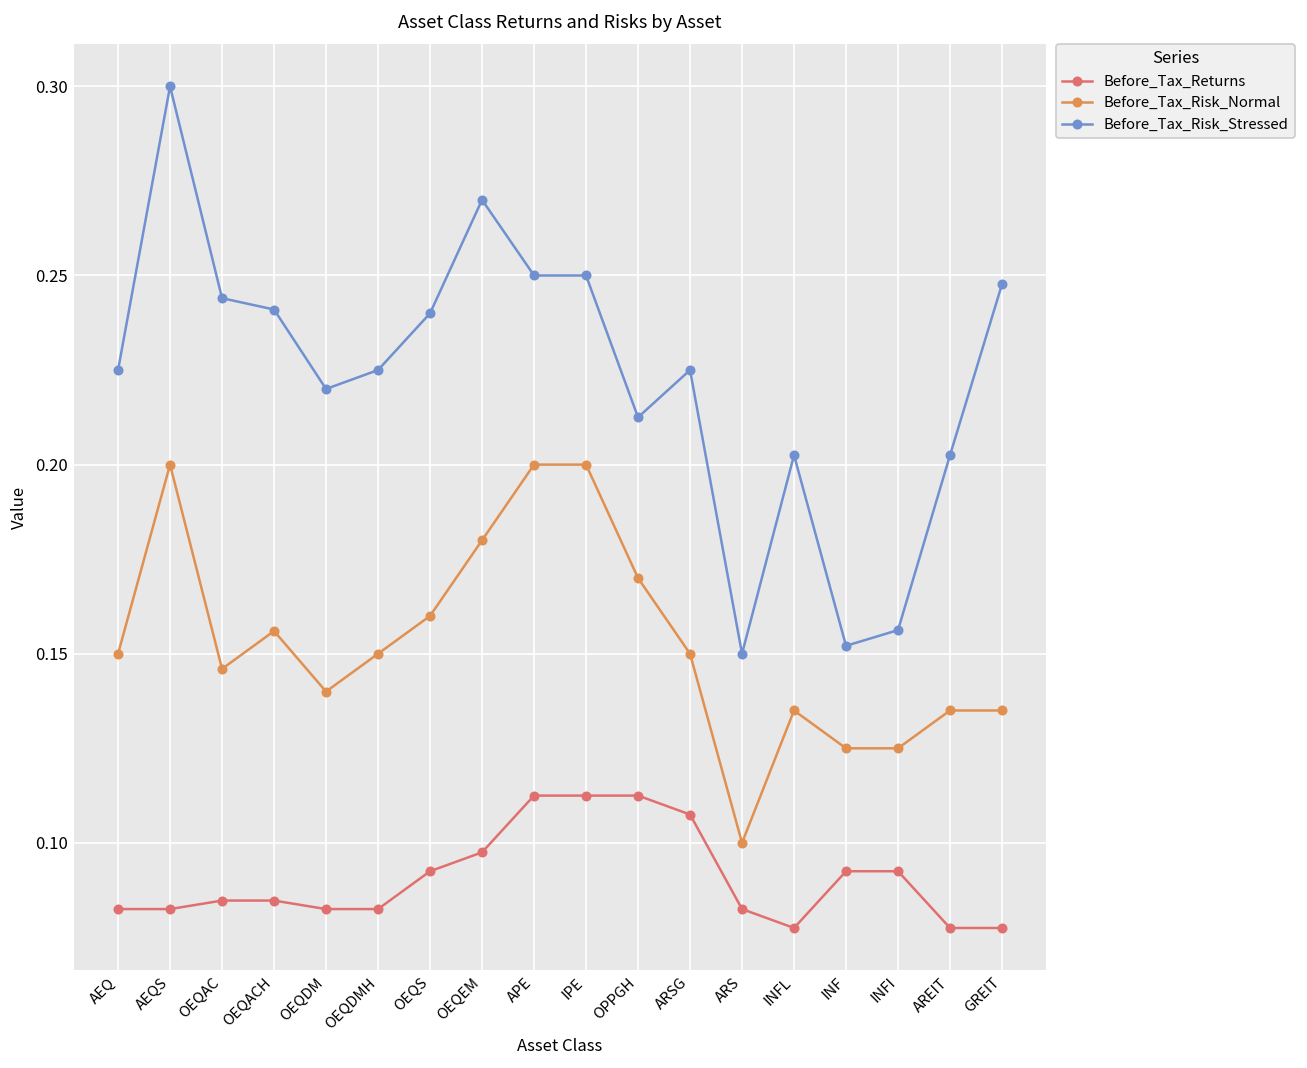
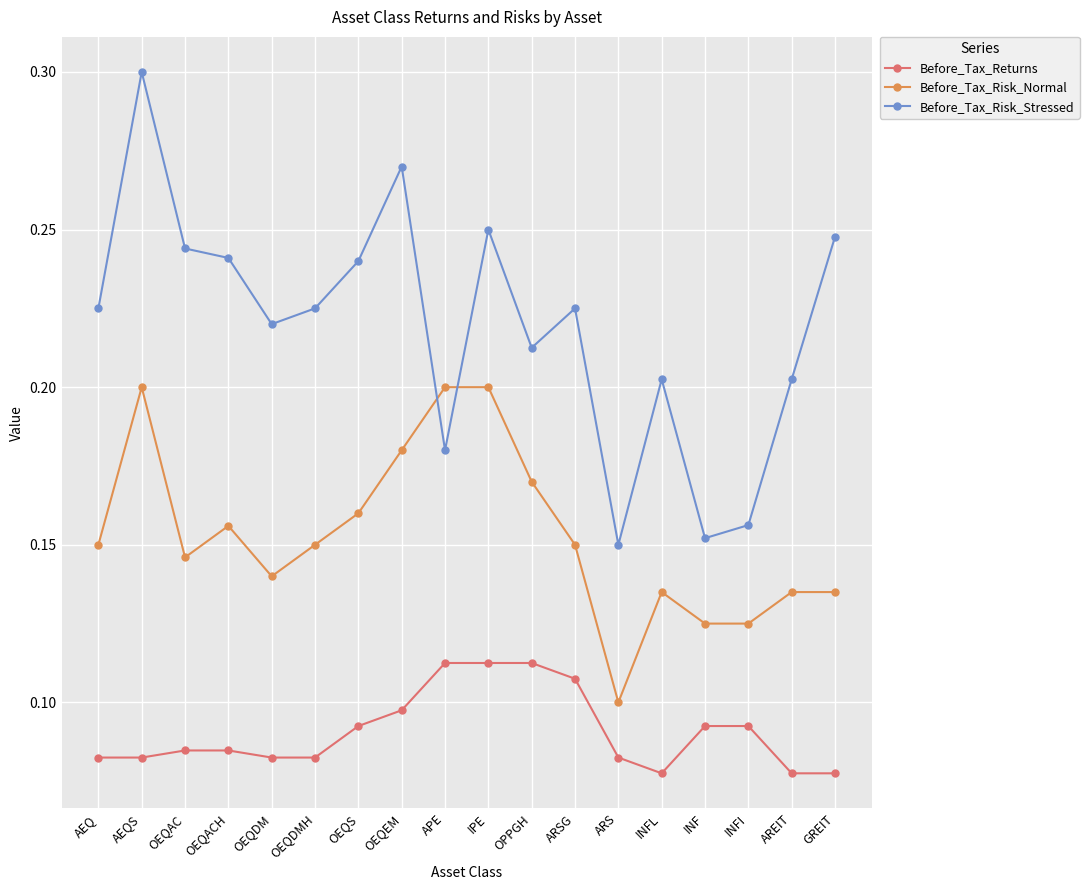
  {
    "Before_Tax_Risk_Stressed": {
      "AEQ": 0.225,
      "AEQS": 0.30,
      "OEQAC": 0.244,
      "OEQACH": 0.241,
      "OEQDM": 0.22,
      "OEQDMH": 0.225,
      "OEQS": 0.24,
      "OEQEM": 0.27,
-     "APE": 0.25,
+     "APE": 0.18,
      "IPE": 0.25,
      "OPPGH": 0.213,
      "ARSG": 0.225,
      "ARS": 0.15,
      "INFL": 0.203,
      "INF": 0.152,
      "INFI": 0.156,
      "AREIT": 0.203,
      "GREIT": 0.248
    }
  }
